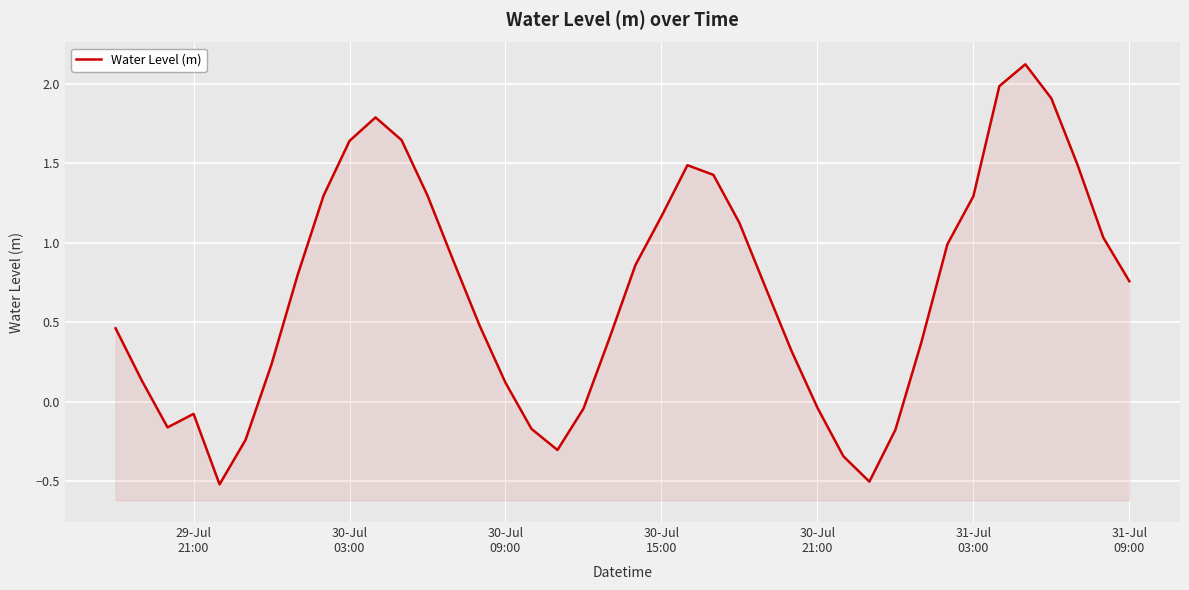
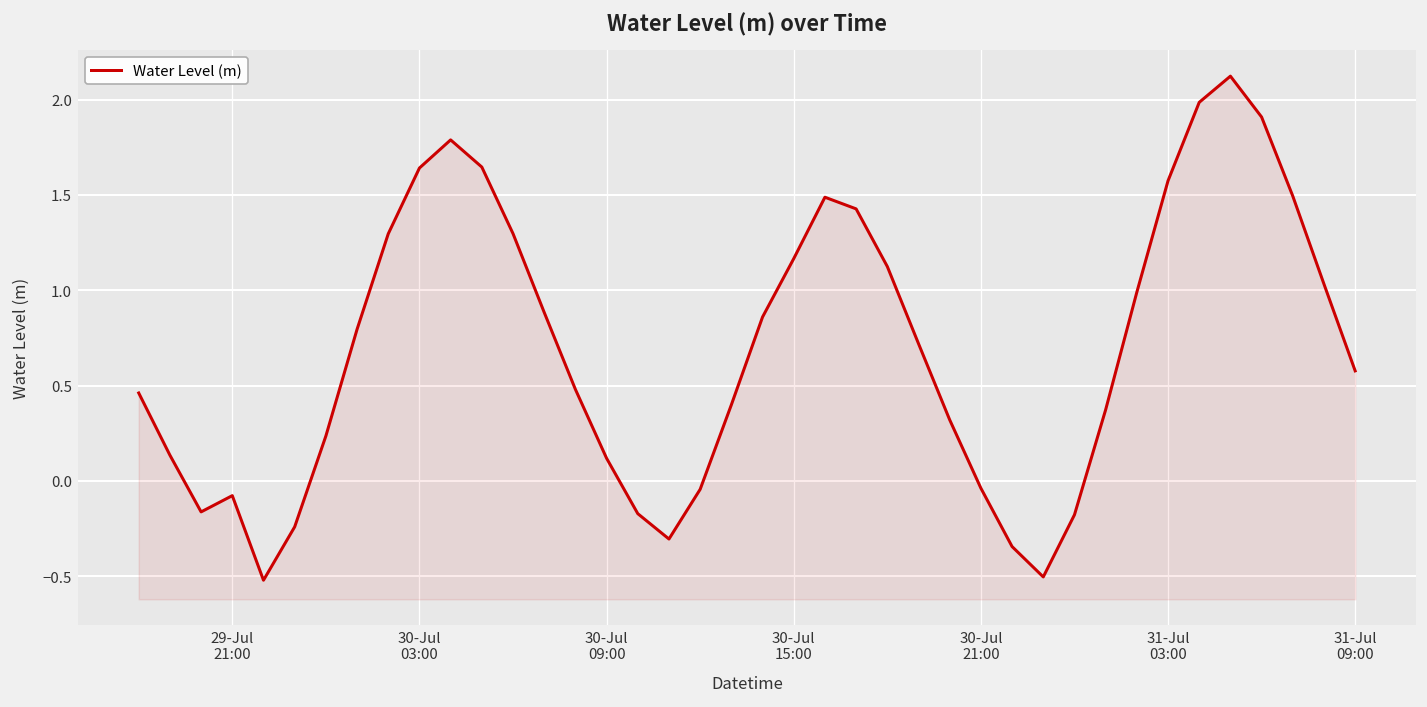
  {
    "29-Jul 21:00": -0.08,
    "30-Jul 03:00": 1.64,
    "30-Jul 09:00": 0.12,
    "30-Jul 15:00": 1.17,
    "30-Jul 21:00": -0.04,
-   "31-Jul 03:00": 1.29,
-   "31-Jul 09:00": 0.76
+   "31-Jul 03:00": 1.57,
+   "31-Jul 09:00": 0.58
  }
